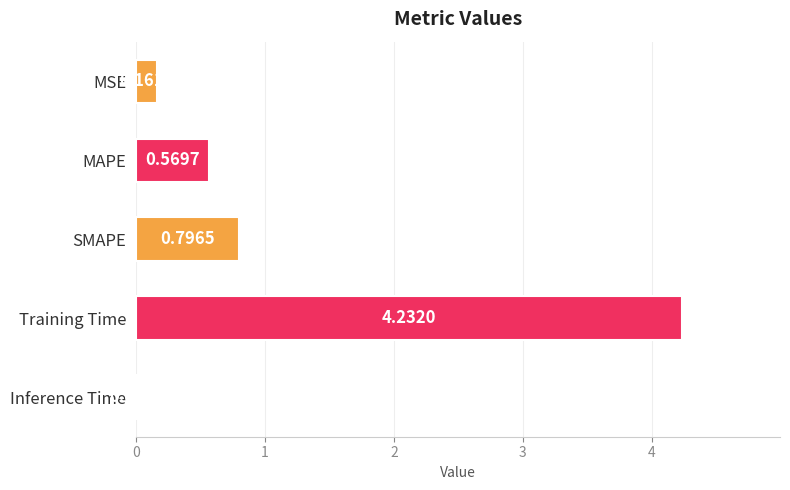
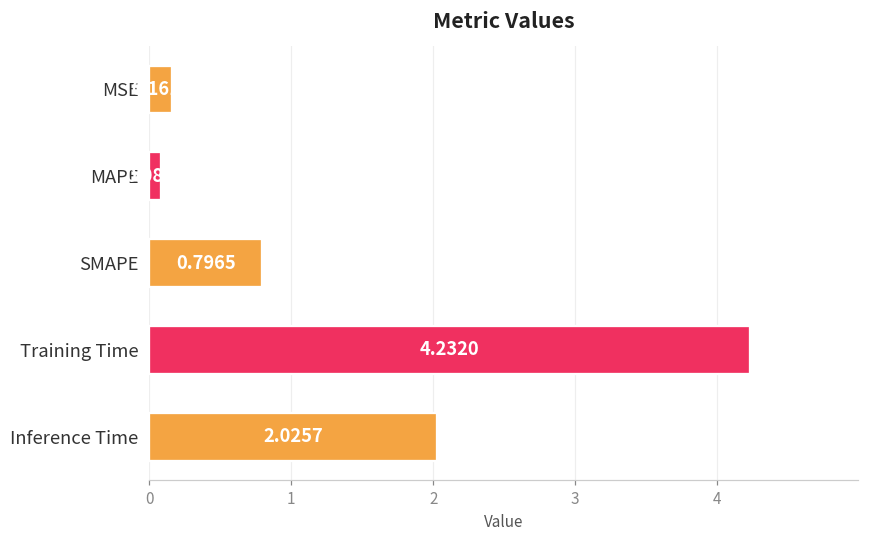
  {
    "MSE": 0.16,
-   "MAPE": 0.57,
-   "Inference Time": 0.02
+   "MAPE": 0.08,
+   "Inference Time": 2.03
  }
